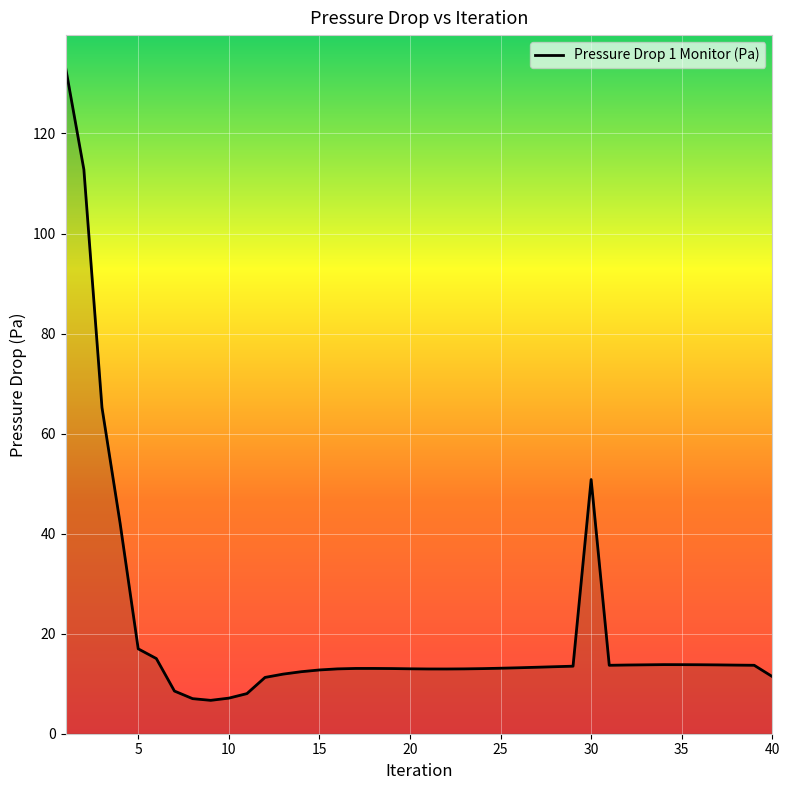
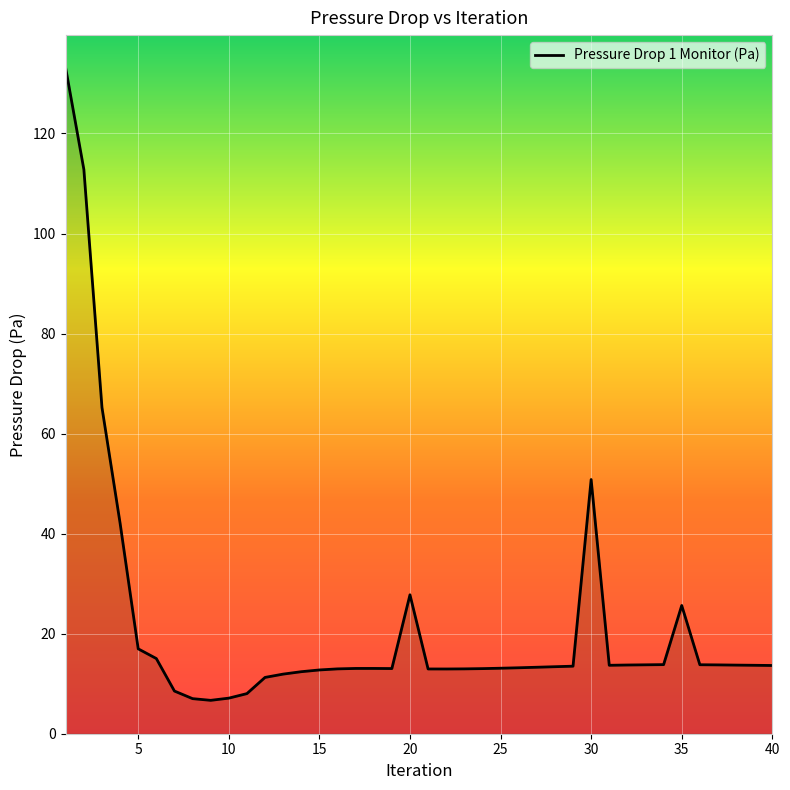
  {
    "5": 17,
    "10": 7,
    "15": 13,
-   "20": 13,
+   "20": 28,
    "25": 13,
    "30": 51,
-   "35": 14,
-   "40": 11
+   "35": 26,
+   "40": 14
  }
